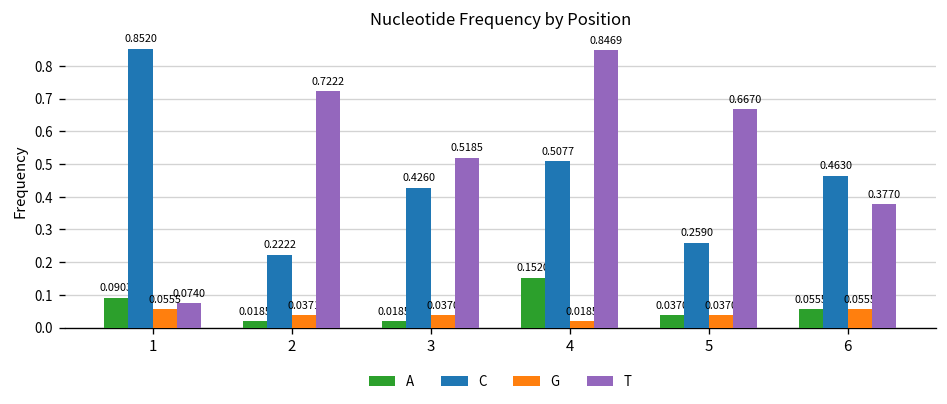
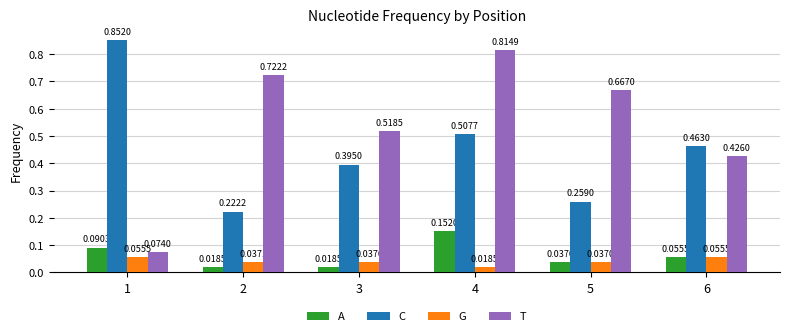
  {
    "A": {
      "1": 0.0903,
      "2": 0.0185,
      "3": 0.0185,
      "4": 0.1520,
      "5": 0.0370,
      "6": 0.0555
    },
    "C": {
      "1": 0.8520,
      "2": 0.2222,
-     "3": 0.4260,
+     "3": 0.3950,
      "4": 0.5077,
      "5": 0.2590,
      "6": 0.4630
    },
    "G": {
      "1": 0.0555,
      "2": 0.0371,
      "3": 0.0370,
      "4": 0.0185,
      "5": 0.0370,
      "6": 0.0555
    },
    "T": {
      "1": 0.0740,
      "2": 0.7222,
      "3": 0.5185,
-     "4": 0.8469,
+     "4": 0.8149,
      "5": 0.6670,
-     "6": 0.3770
+     "6": 0.4260
    }
  }
